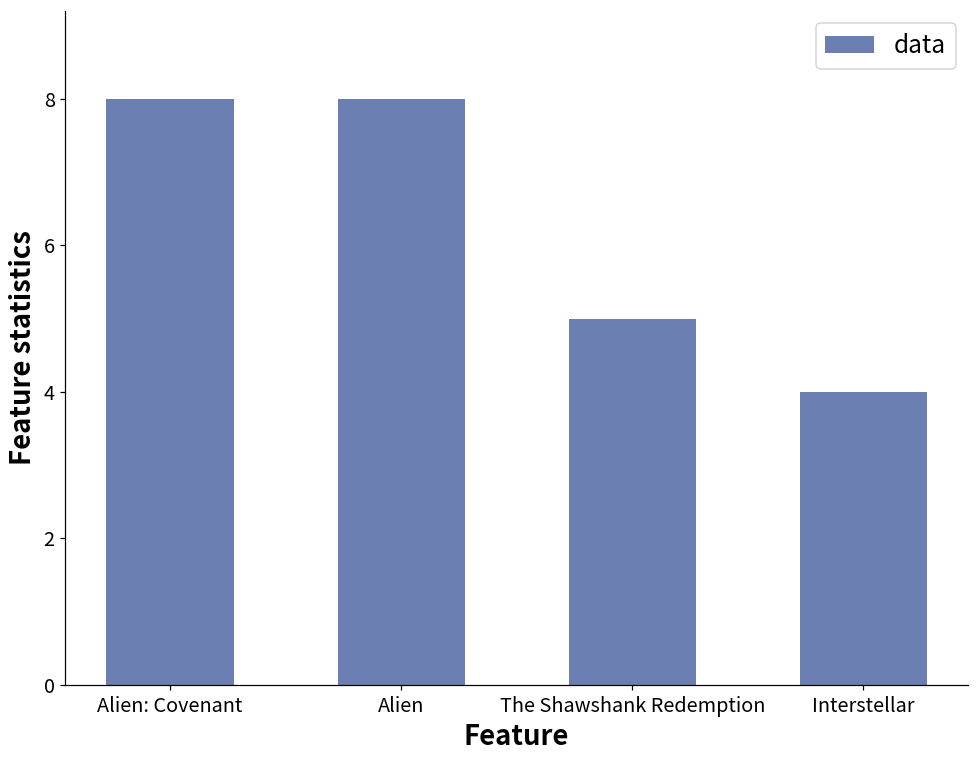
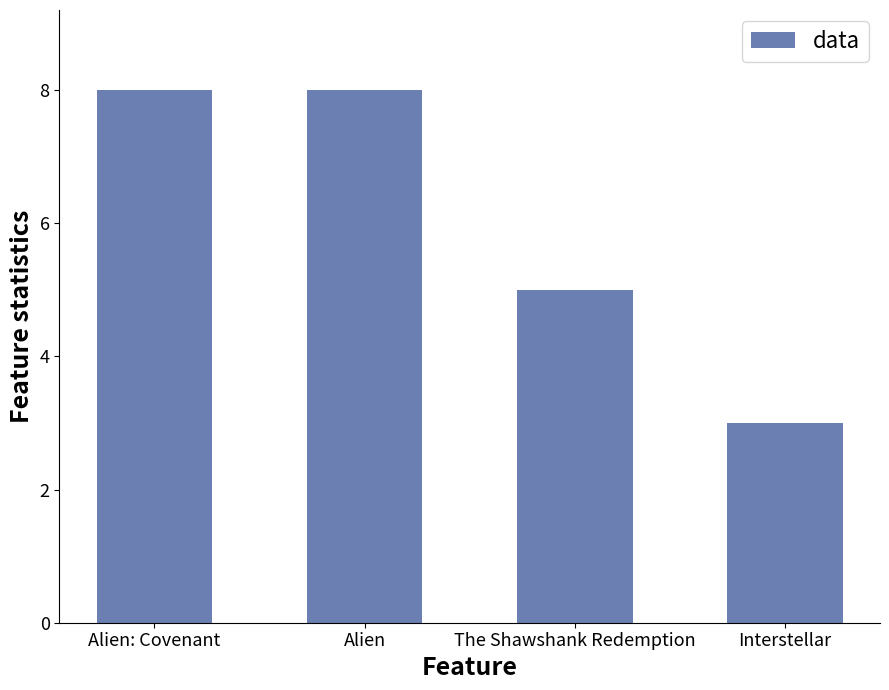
  {
    "Alien: Covenant": 8,
    "Alien": 8,
    "The Shawshank Redemption": 5,
-   "Interstellar": 4
+   "Interstellar": 3
  }
